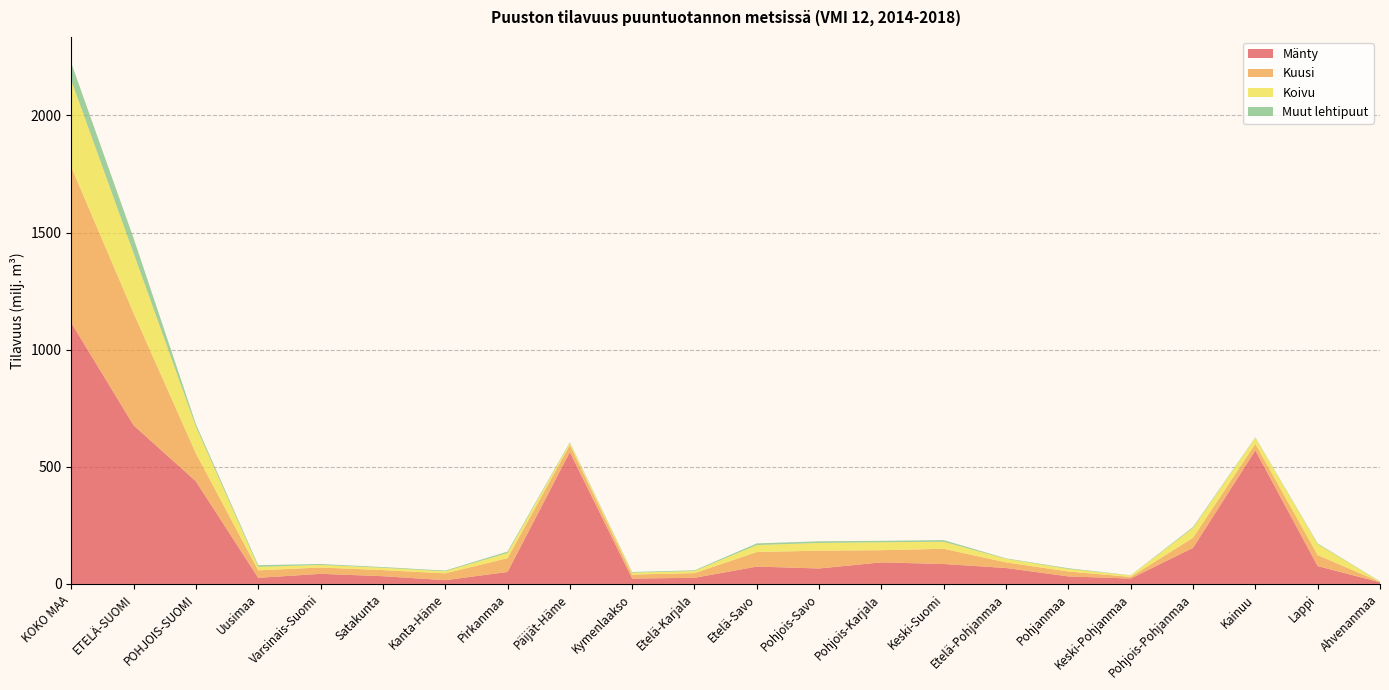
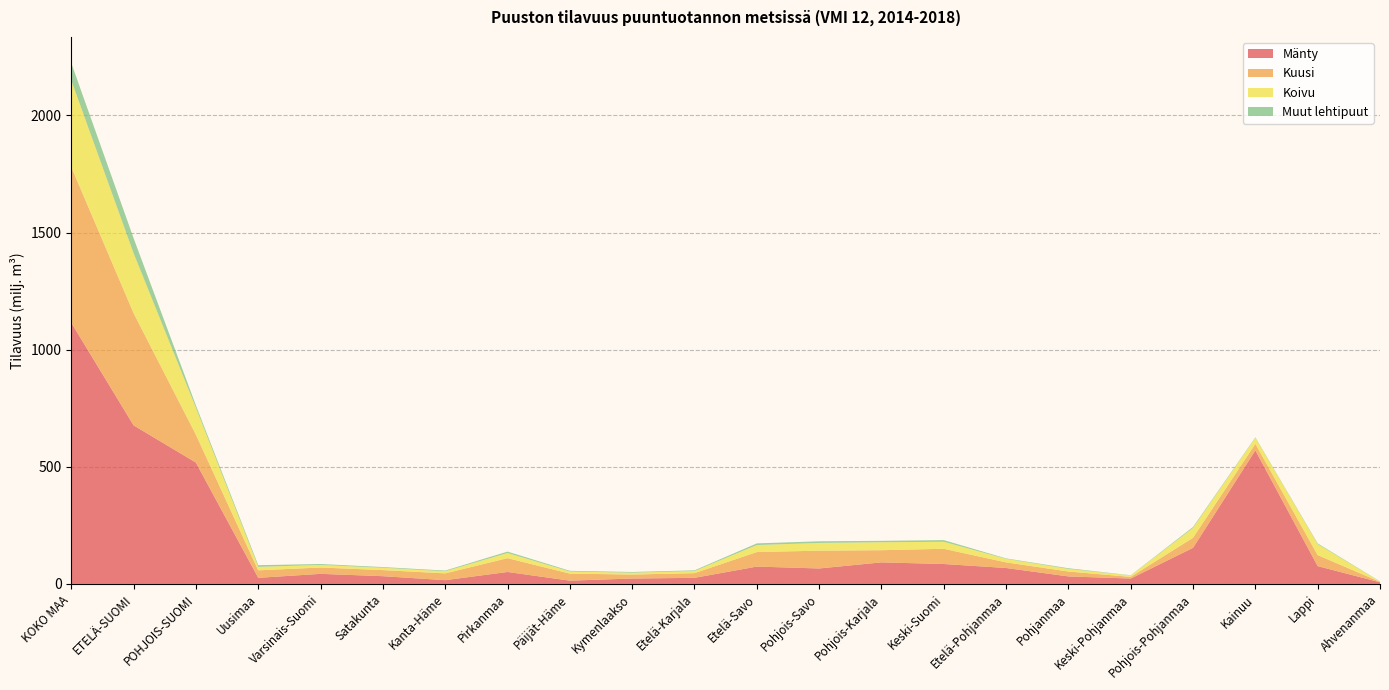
  {
    "Mänty": {
      "KOKO MAA": 1120,
      "ETELÄ-SUOMI": 680,
-     "POHJOIS-SUOMI": 440,
+     "POHJOIS-SUOMI": 520,
      "Uusimaa": 30,
      "Varsinais-Suomi": 40,
      "Satakunta": 30,
      "Kanta-Häme": 20,
      "Pirkanmaa": 50,
-     "Päijät-Häme": 560,
+     "Päijät-Häme": 10,
      "Kymenlaakso": 20,
      "Etelä-Karjala": 30,
      "Etelä-Savo": 70,
      "Pohjois-Savo": 70,
      "Pohjois-Karjala": 90,
      "Keski-Suomi": 90,
      "Etelä-Pohjanmaa": 70,
      "Pohjanmaa": 30,
      "Pohjois-Pohjanmaa": 150,
      "Kainuu": 570,
      "Lappi": 80
    },
    "Kuusi": {
      "KOKO MAA": 670,
      "ETELÄ-SUOMI": 480,
      "POHJOIS-SUOMI": 120,
      "Uusimaa": 30,
      "Varsinais-Suomi": 30,
      "Pirkanmaa": 60,
      "Etelä-Savo": 60,
      "Pohjois-Savo": 80,
      "Pohjois-Karjala": 50,
      "Keski-Suomi": 70,
      "Etelä-Pohjanmaa": 20,
      "Pohjanmaa": 20,
      "Pohjois-Pohjanmaa": 40,
      "Kainuu": 30,
      "Lappi": 50
    },
    "Koivu": {
      "KOKO MAA": 370,
      "ETELÄ-SUOMI": 260
    },
    "Muut lehtipuut": {
      "KOKO MAA": 70,
      "ETELÄ-SUOMI": 60
    }
  }
